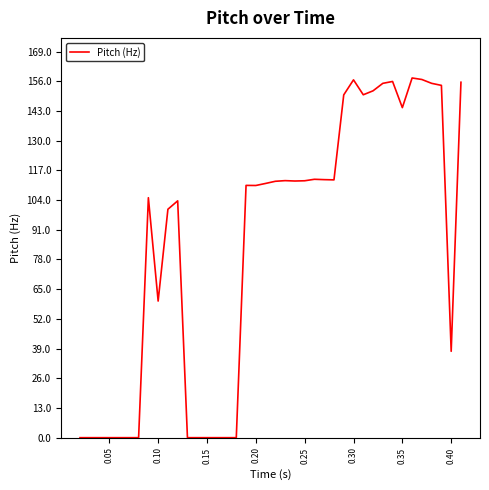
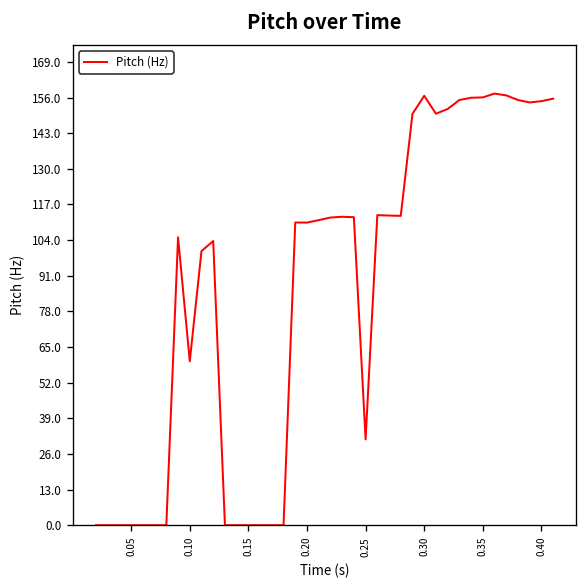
  {
    "0.05": 0,
    "0.10": 60,
    "0.15": 0,
    "0.20": 110,
-   "0.25": 112,
+   "0.25": 31,
    "0.30": 157,
-   "0.35": 144,
-   "0.40": 38
+   "0.35": 156,
+   "0.40": 155
  }
